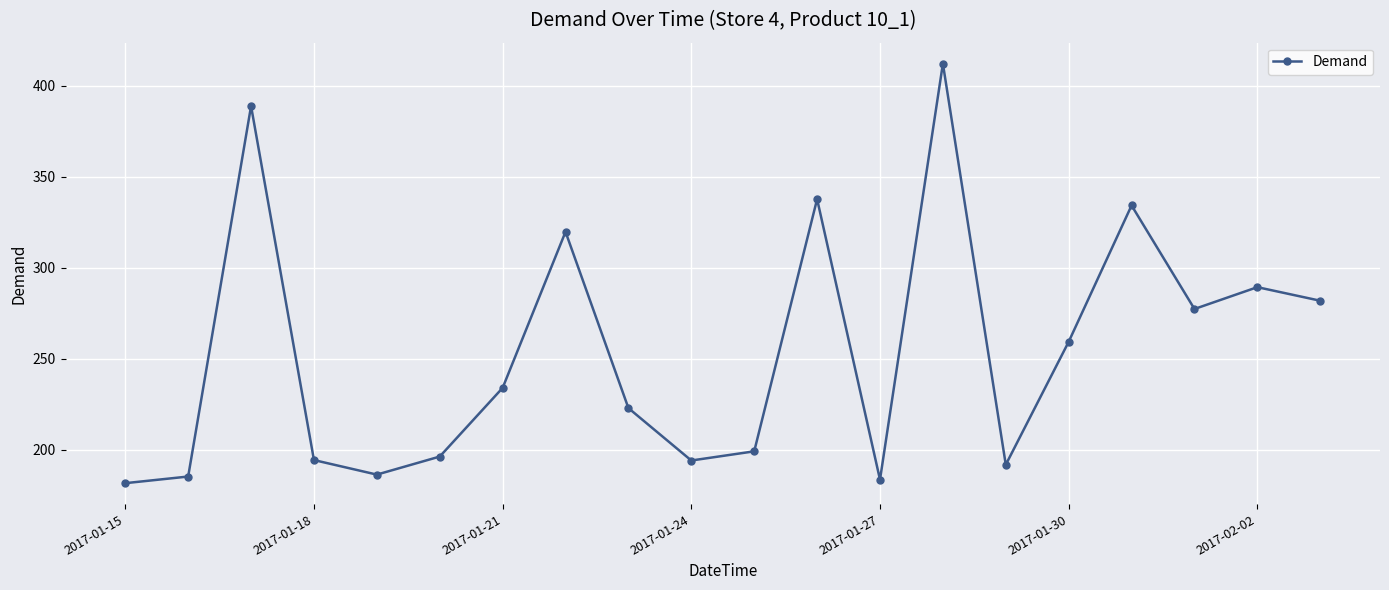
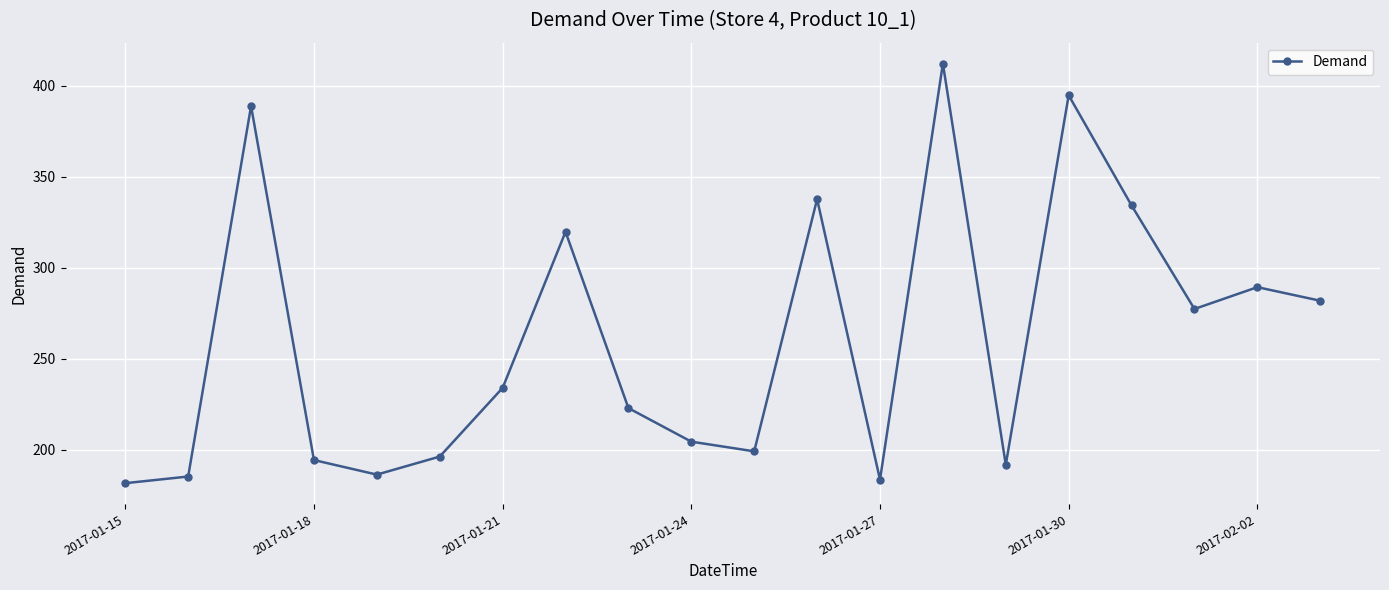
  {
    "2017-01-15": 182,
    "2017-01-18": 194,
    "2017-01-21": 234,
-   "2017-01-24": 194,
+   "2017-01-24": 205,
    "2017-01-27": 184,
-   "2017-01-30": 259,
+   "2017-01-30": 395,
    "2017-02-02": 289
  }
